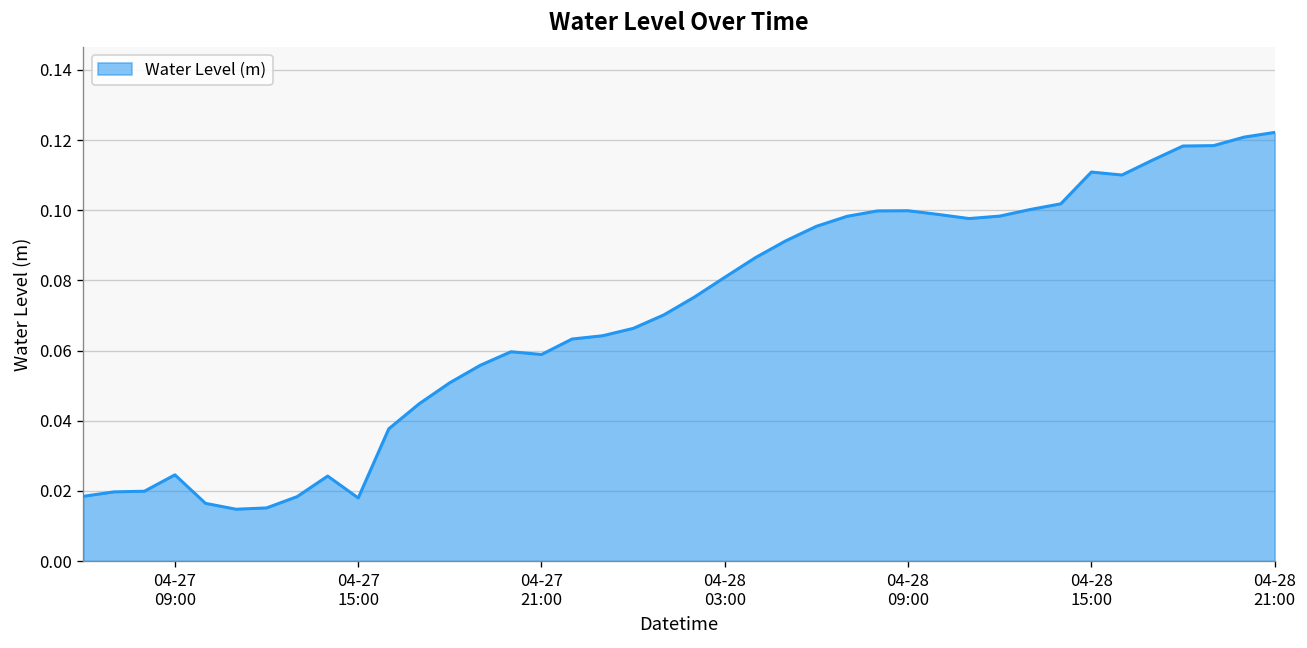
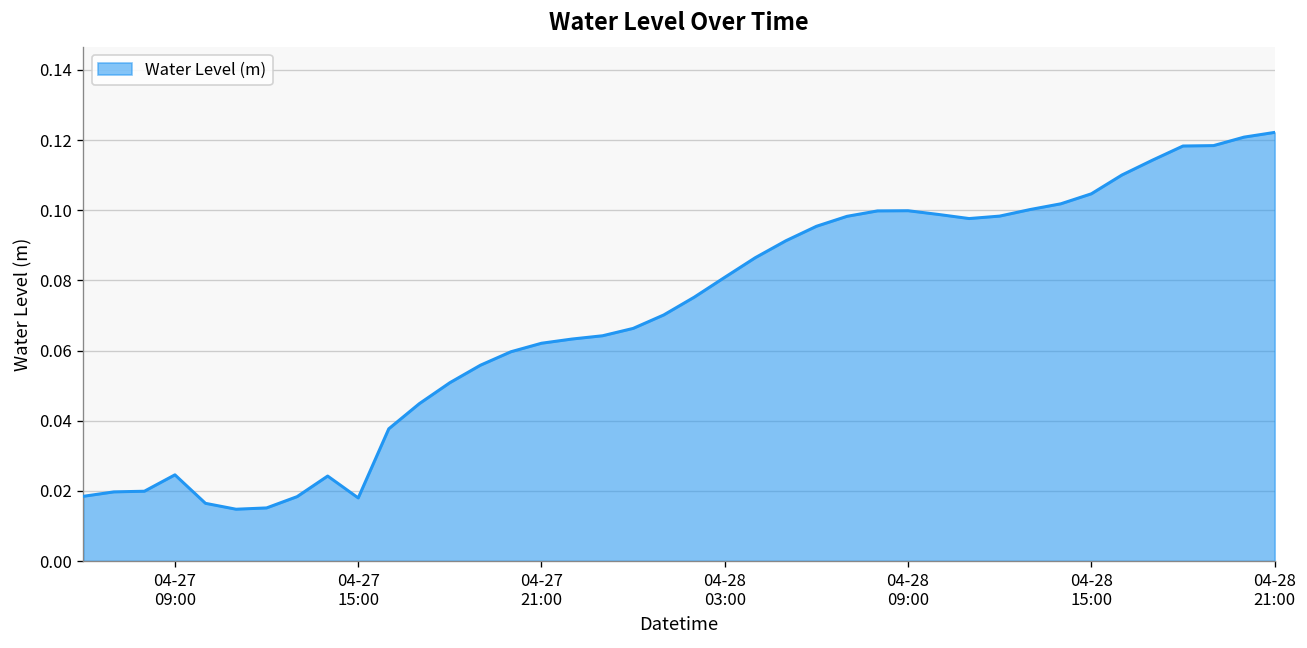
  {
    "04-27 09:00": 0.025,
    "04-27 15:00": 0.018,
-   "04-27 21:00": 0.059,
+   "04-27 21:00": 0.062,
    "04-28 03:00": 0.081,
    "04-28 09:00": 0.100,
-   "04-28 15:00": 0.111,
+   "04-28 15:00": 0.105,
    "04-28 21:00": 0.122
  }
